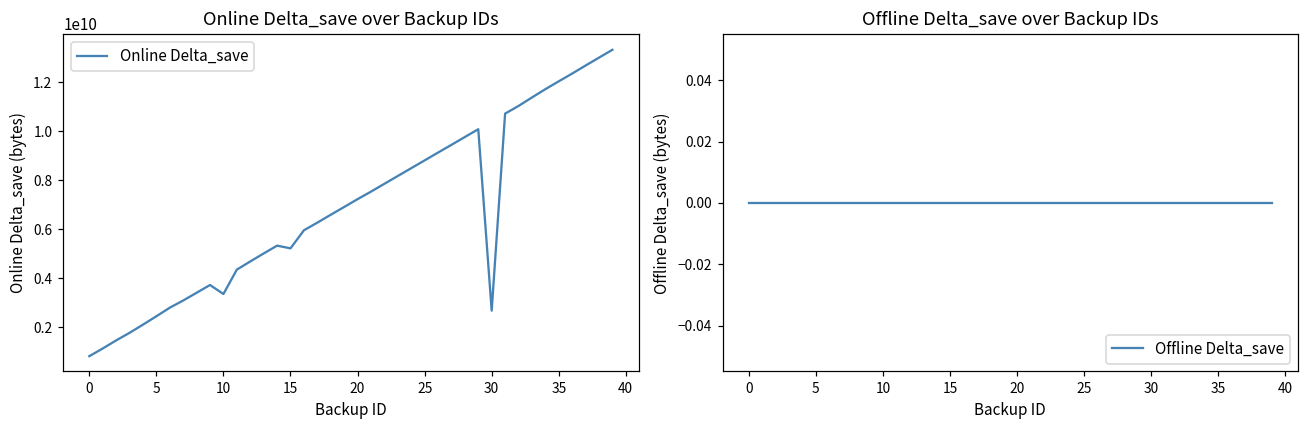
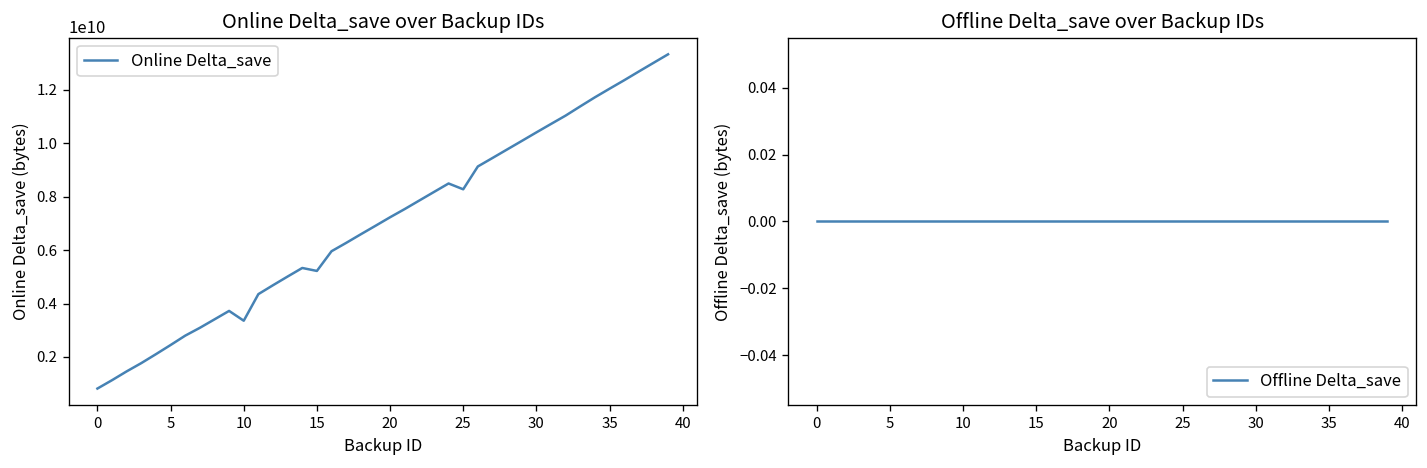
  {
    "Online Delta_save over Backup IDs": {
      "0": 800000000,
      "5": 2400000000,
      "10": 3400000000,
      "15": 5200000000,
      "20": 7200000000,
-     "25": 8800000000,
-     "30": 2700000000,
+     "25": 8300000000,
+     "30": 10400000000,
      "35": 12000000000
    },
    "Offline Delta_save over Backup IDs": {
      "0": 0.000,
      "5": 0.000,
      "10": 0.000,
      "15": 0.000,
      "20": 0.000,
      "25": 0.000,
      "30": 0.000,
      "35": 0.000
    }
  }
